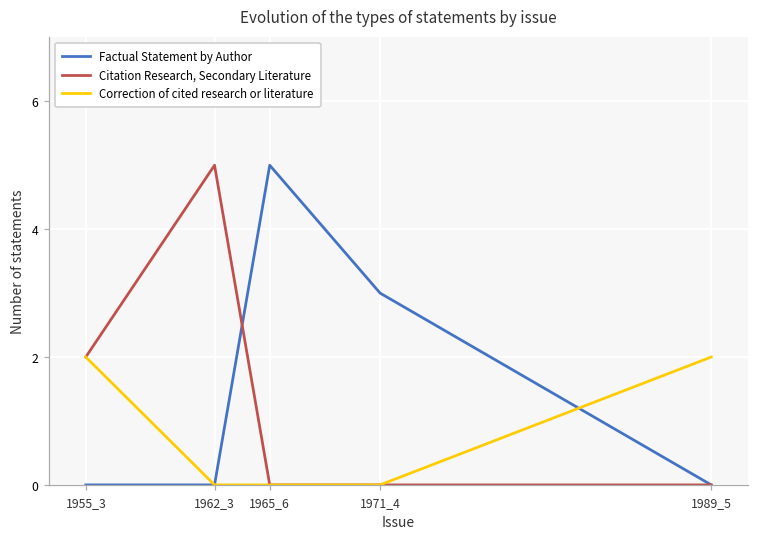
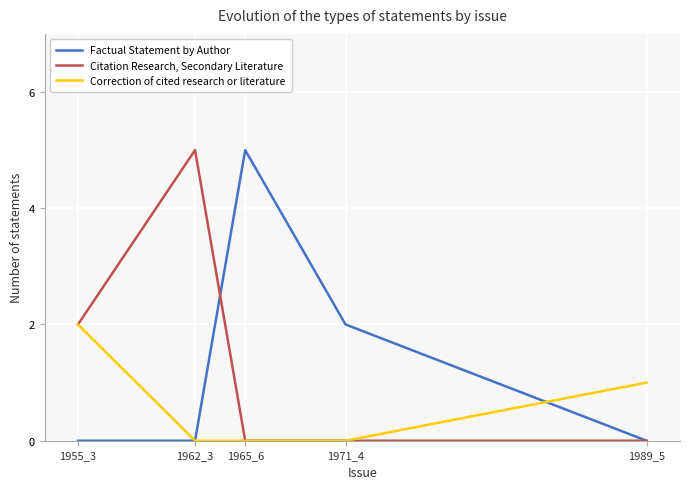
  {
    "Factual Statement by Author": {
      "1955_3": 0,
      "1965_6": 5,
-     "1971_4": 3
+     "1971_4": 2
    },
    "Citation Research, Secondary Literature": {
      "1962_3": 5
    },
    "Correction of cited research or literature": {
-     "1989_5": 2
+     "1989_5": 1
    }
  }
